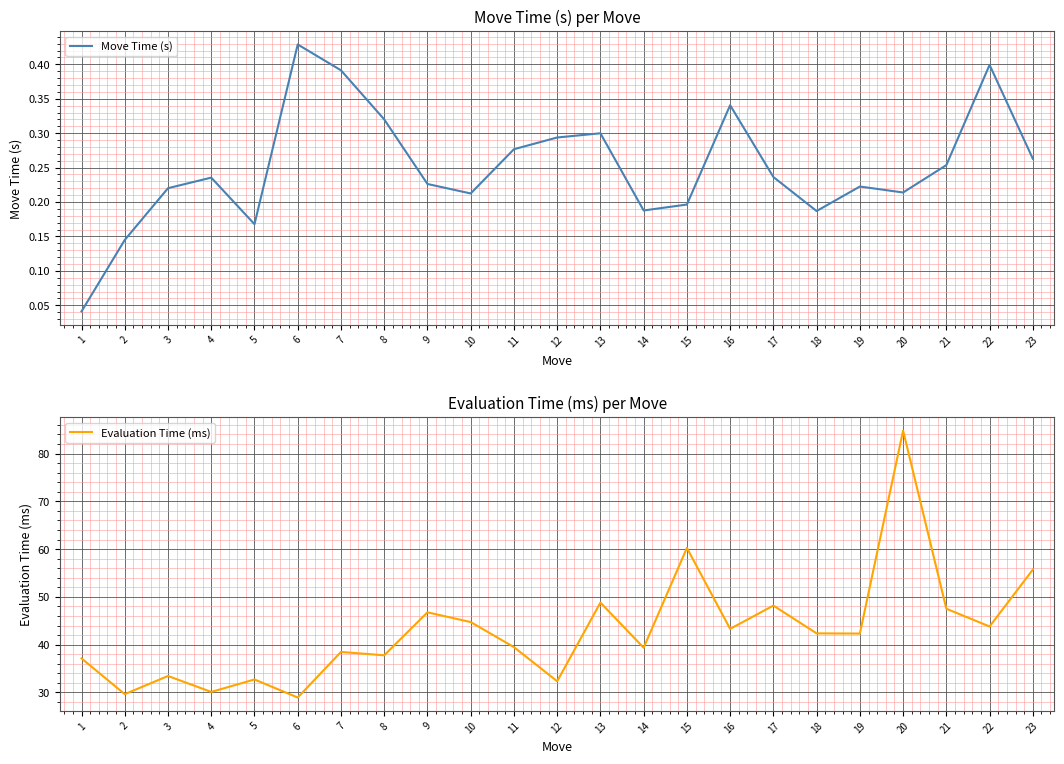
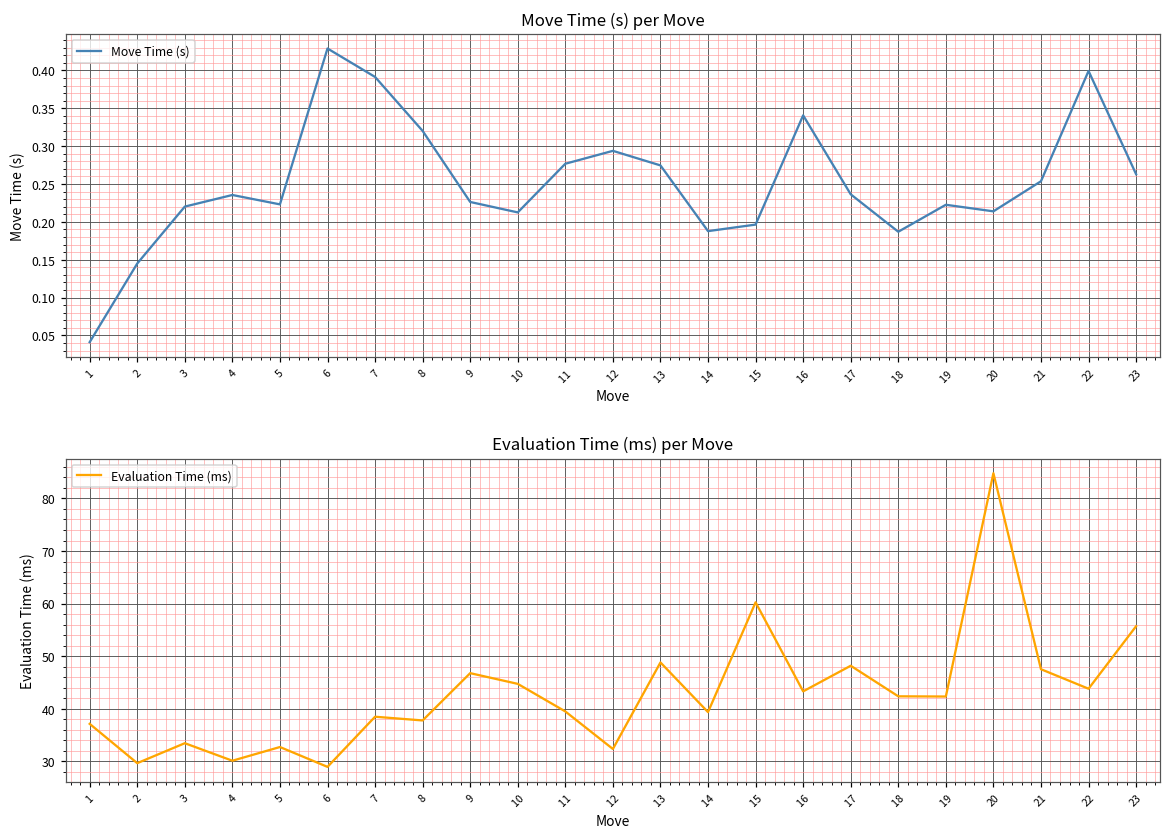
  {
    "Move Time (s) per Move": {
      "1": 0.04,
      "2": 0.14,
      "3": 0.22,
      "4": 0.24,
-     "5": 0.17,
+     "5": 0.22,
      "6": 0.43,
      "7": 0.39,
      "8": 0.32,
      "9": 0.23,
      "10": 0.21,
      "11": 0.28,
      "12": 0.29,
-     "13": 0.30,
+     "13": 0.27,
      "14": 0.19,
      "15": 0.20,
      "16": 0.34,
      "17": 0.24,
      "18": 0.19,
      "19": 0.22,
      "20": 0.21,
      "21": 0.25,
      "22": 0.40,
      "23": 0.26
    },
    "Evaluation Time (ms) per Move": {
      "1": 37,
      "2": 30,
      "3": 33,
      "4": 30,
      "5": 33,
      "6": 29,
      "7": 38,
      "8": 38,
      "9": 47,
      "10": 45,
      "11": 39,
      "12": 32,
      "13": 49,
      "14": 39,
      "15": 60,
      "16": 43,
      "17": 48,
      "18": 42,
      "19": 42,
      "20": 85,
      "21": 48,
      "22": 44,
      "23": 56
    }
  }
